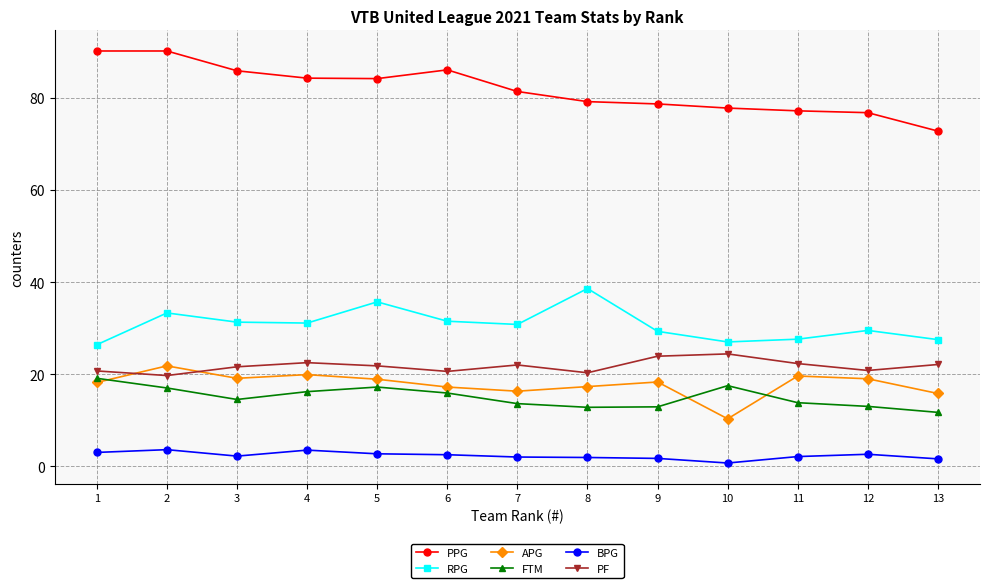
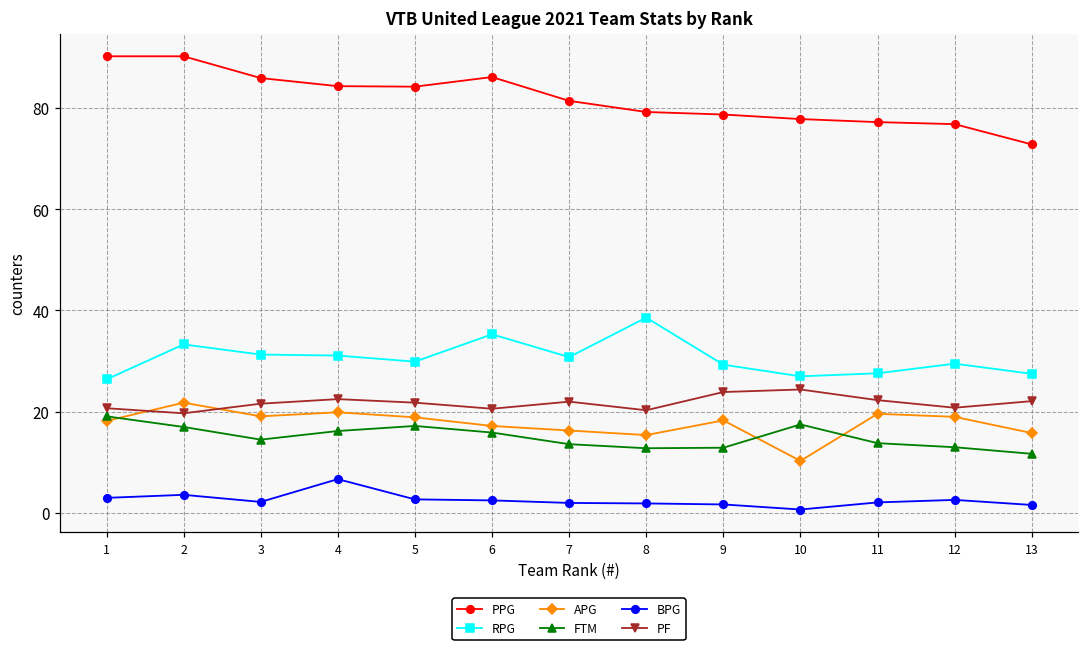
  {
    "PPG": {
      "1": 90,
      "2": 90,
      "3": 86,
      "4": 84,
      "5": 84,
      "6": 86,
      "7": 81,
      "8": 79,
      "9": 79,
      "10": 78,
      "11": 77,
      "12": 77,
      "13": 73
    },
    "RPG": {
      "1": 26,
      "2": 33,
      "3": 31,
      "4": 31,
-     "5": 36,
-     "6": 32,
+     "5": 30,
+     "6": 35,
      "7": 31,
      "8": 39,
      "9": 29,
      "10": 27,
      "11": 28,
      "12": 30,
      "13": 28
    },
    "APG": {
      "1": 18,
      "2": 22,
      "3": 19,
      "4": 20,
      "5": 19,
      "6": 17,
      "7": 16,
-     "8": 17,
+     "8": 15,
      "9": 18,
      "10": 10,
      "11": 20,
      "12": 19,
      "13": 16
    },
    "FTM": {
      "1": 19,
      "2": 17,
      "3": 15,
      "4": 16,
      "5": 17,
      "6": 16,
      "7": 14,
      "8": 13,
      "9": 13,
      "10": 18,
      "11": 14,
      "12": 13,
      "13": 12
    },
    "BPG": {
      "1": 3,
      "2": 4,
      "3": 2,
-     "4": 4,
+     "4": 7,
      "5": 3,
      "6": 3,
      "7": 2,
      "8": 2,
      "9": 2,
      "10": 1,
      "11": 2,
      "12": 3,
      "13": 2
    },
    "PF": {
      "1": 21,
      "2": 20,
      "3": 22,
      "4": 23,
      "5": 22,
      "6": 21,
      "7": 22,
      "8": 20,
      "9": 24,
      "10": 24,
      "11": 22,
      "12": 21,
      "13": 22
    }
  }
